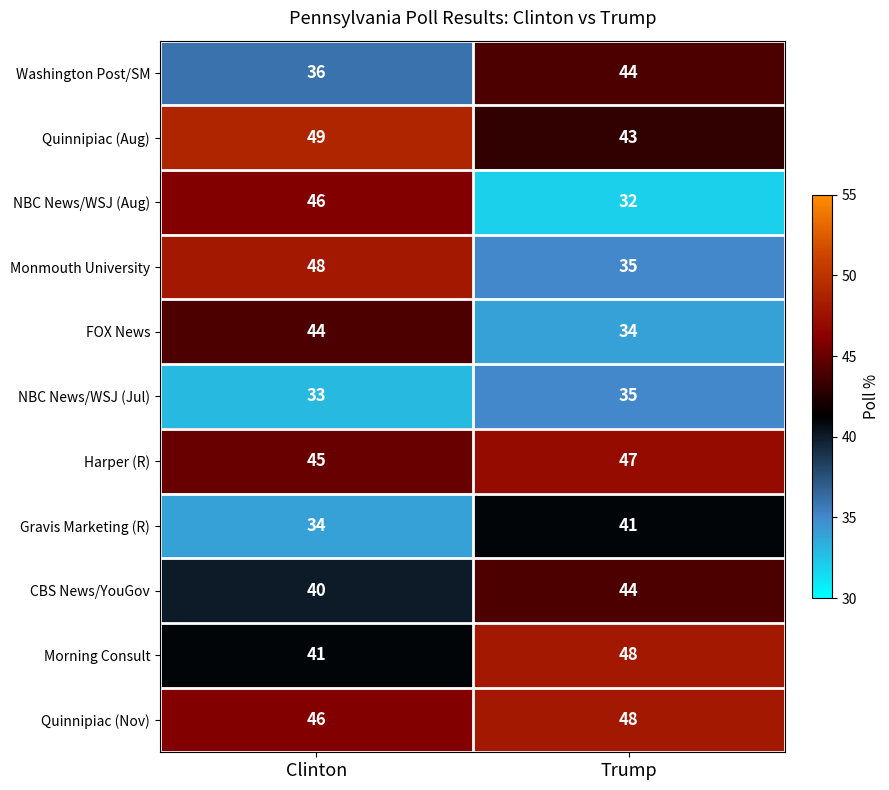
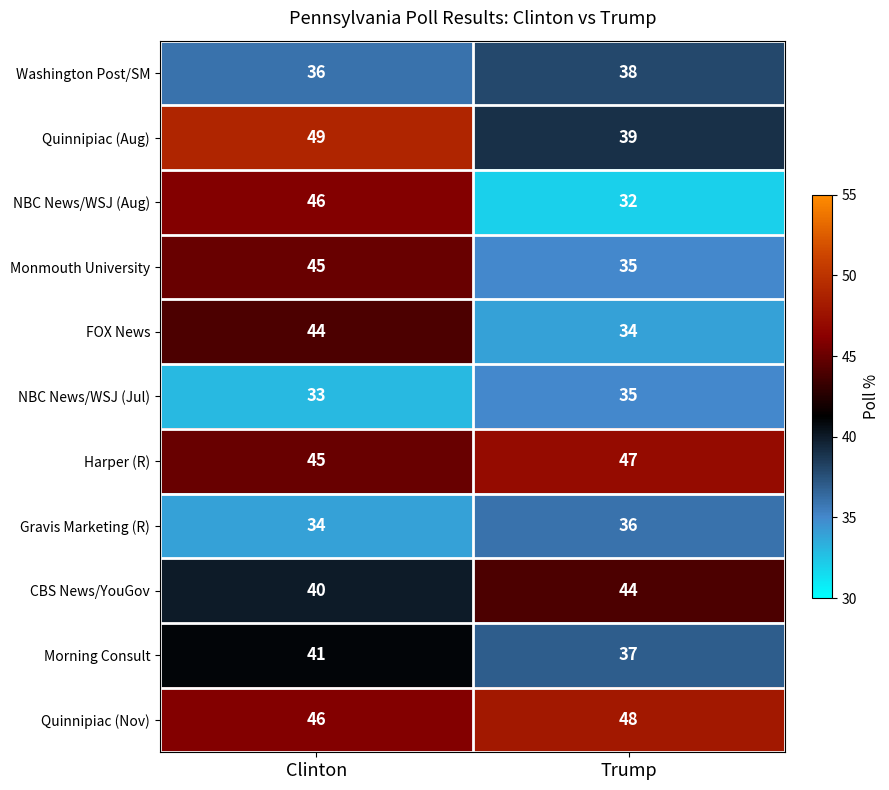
  {
    "Washington Post/SM": {
      "Clinton": 36,
-     "Trump": 44
+     "Trump": 38
    },
    "Quinnipiac (Aug)": {
      "Clinton": 49,
-     "Trump": 43
+     "Trump": 39
    },
    "NBC News/WSJ (Aug)": {
      "Clinton": 46,
      "Trump": 32
    },
    "Monmouth University": {
-     "Clinton": 48,
+     "Clinton": 45,
      "Trump": 35
    },
    "FOX News": {
      "Clinton": 44,
      "Trump": 34
    },
    "NBC News/WSJ (Jul)": {
      "Clinton": 33,
      "Trump": 35
    },
    "Harper (R)": {
      "Clinton": 45,
      "Trump": 47
    },
    "Gravis Marketing (R)": {
      "Clinton": 34,
-     "Trump": 41
+     "Trump": 36
    },
    "CBS News/YouGov": {
      "Clinton": 40,
      "Trump": 44
    },
    "Morning Consult": {
      "Clinton": 41,
-     "Trump": 48
+     "Trump": 37
    },
    "Quinnipiac (Nov)": {
      "Clinton": 46,
      "Trump": 48
    }
  }
